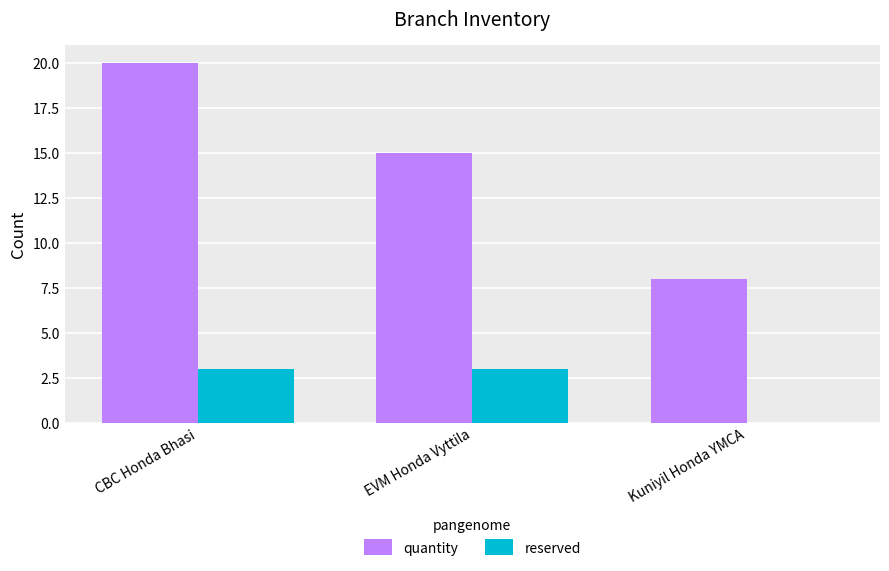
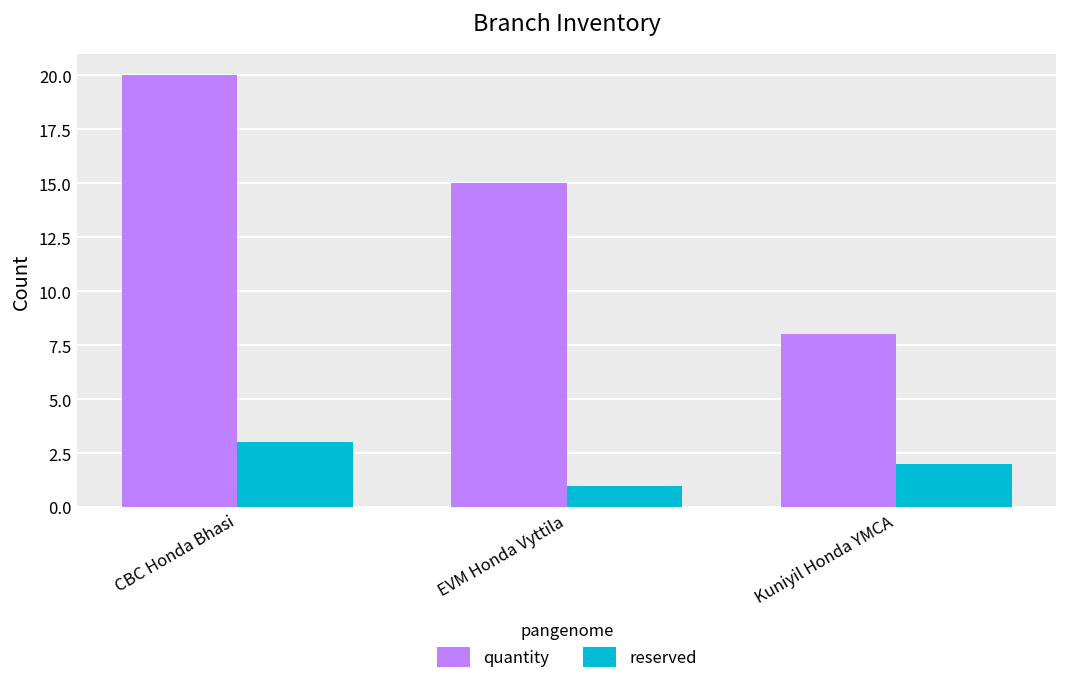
  {
    "quantity": {
      "CBC Honda Bhasi": 20,
      "EVM Honda Vyttila": 15,
      "Kuniyil Honda YMCA": 8
    },
    "reserved": {
      "CBC Honda Bhasi": 3,
-     "EVM Honda Vyttila": 3,
-     "Kuniyil Honda YMCA": 0
+     "EVM Honda Vyttila": 1,
+     "Kuniyil Honda YMCA": 2
    }
  }
